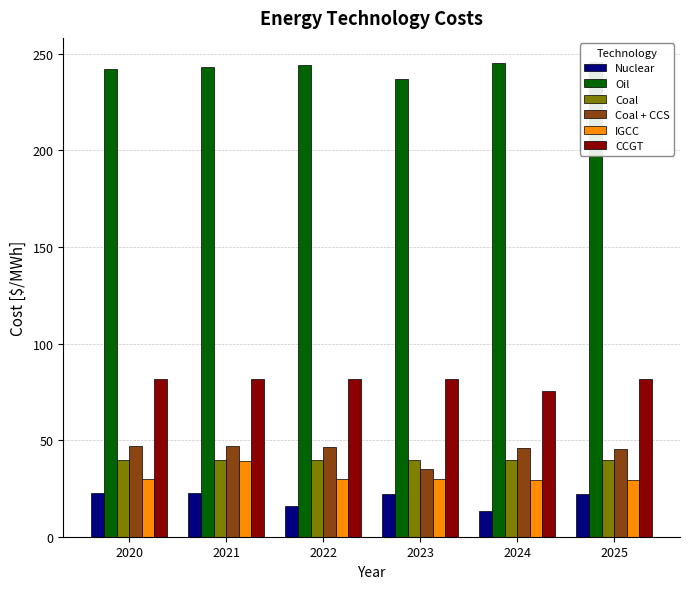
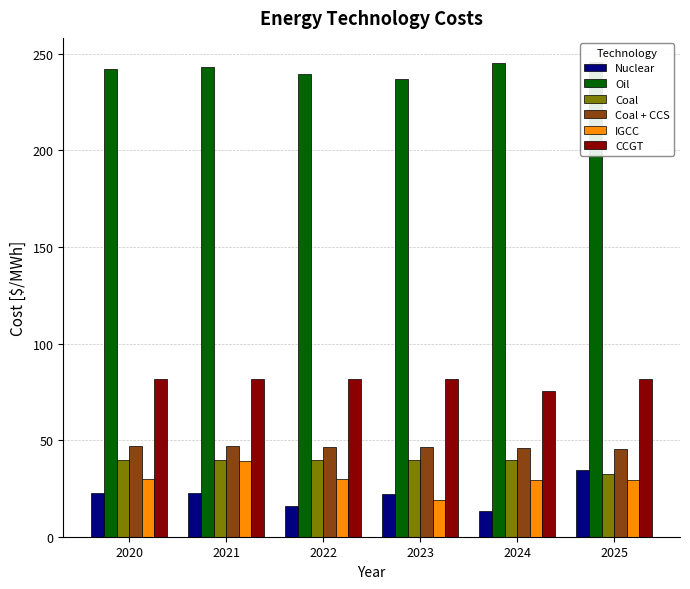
  {
    "Nuclear": {
      "2020": 22,
      "2021": 22,
      "2022": 16,
      "2023": 22,
      "2024": 13,
-     "2025": 22
+     "2025": 35
    },
    "Oil": {
      "2020": 242,
      "2021": 243,
-     "2022": 244,
+     "2022": 240,
      "2023": 237,
      "2024": 245
    },
    "Coal": {
      "2020": 40,
      "2021": 40,
      "2022": 40,
      "2023": 40,
      "2024": 40,
-     "2025": 40
+     "2025": 32
    },
    "Coal + CCS": {
      "2020": 47,
      "2021": 47,
      "2022": 47,
-     "2023": 35,
+     "2023": 46,
      "2024": 46,
      "2025": 46
    },
    "IGCC": {
      "2020": 30,
      "2021": 39,
      "2022": 30,
-     "2023": 30,
+     "2023": 19,
      "2024": 30,
      "2025": 30
    },
    "CCGT": {
      "2020": 82,
      "2021": 82,
      "2022": 82,
      "2023": 82,
      "2024": 75,
      "2025": 82
    }
  }
